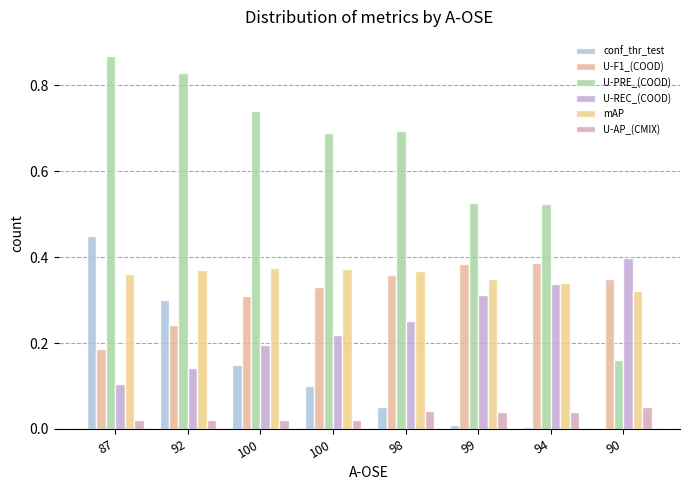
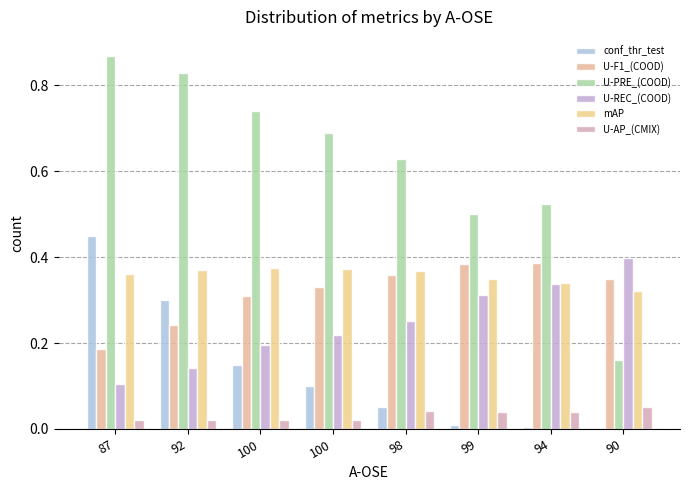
  {
    "U-PRE_(COOD)": {
      "87": 0.87,
      "92": 0.83,
-     "98": 0.69,
-     "99": 0.53,
+     "98": 0.63,
+     "99": 0.50,
      "94": 0.52,
      "90": 0.16
    }
  }
